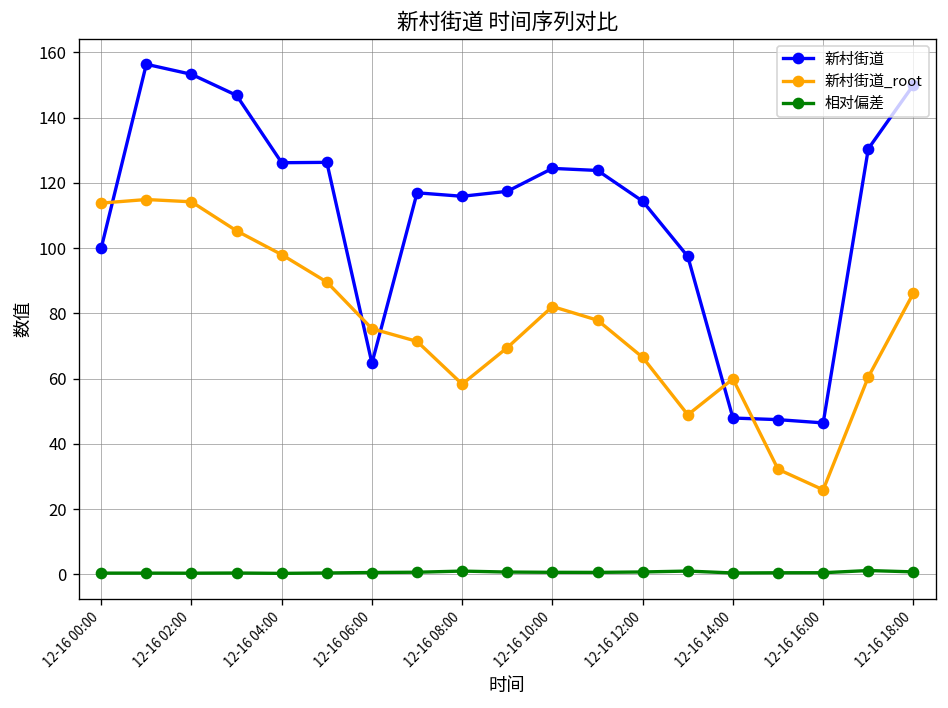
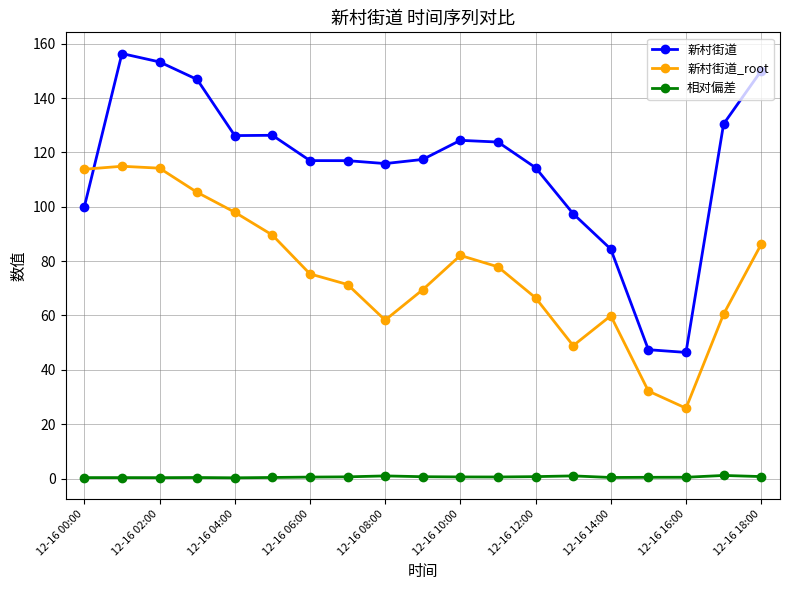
  {
    "新村街道": {
      "12-16 00:00": 100,
      "12-16 02:00": 153,
      "12-16 04:00": 126,
-     "12-16 06:00": 65,
+     "12-16 06:00": 117,
      "12-16 08:00": 116,
      "12-16 10:00": 124,
      "12-16 12:00": 114,
-     "12-16 14:00": 48,
+     "12-16 14:00": 84,
      "12-16 16:00": 46
    },
    "新村街道_root": {
      "12-16 00:00": 114,
      "12-16 02:00": 114,
      "12-16 04:00": 98,
      "12-16 06:00": 75,
      "12-16 08:00": 58,
      "12-16 10:00": 82,
      "12-16 12:00": 67,
      "12-16 14:00": 60,
      "12-16 16:00": 26,
      "12-16 18:00": 86
    },
    "相对偏差": {
      "12-16 00:00": 0,
      "12-16 02:00": 0,
      "12-16 04:00": 0,
      "12-16 06:00": 1,
      "12-16 08:00": 1,
      "12-16 10:00": 1,
      "12-16 12:00": 1,
      "12-16 14:00": 0,
      "12-16 16:00": 0,
      "12-16 18:00": 1
    }
  }
